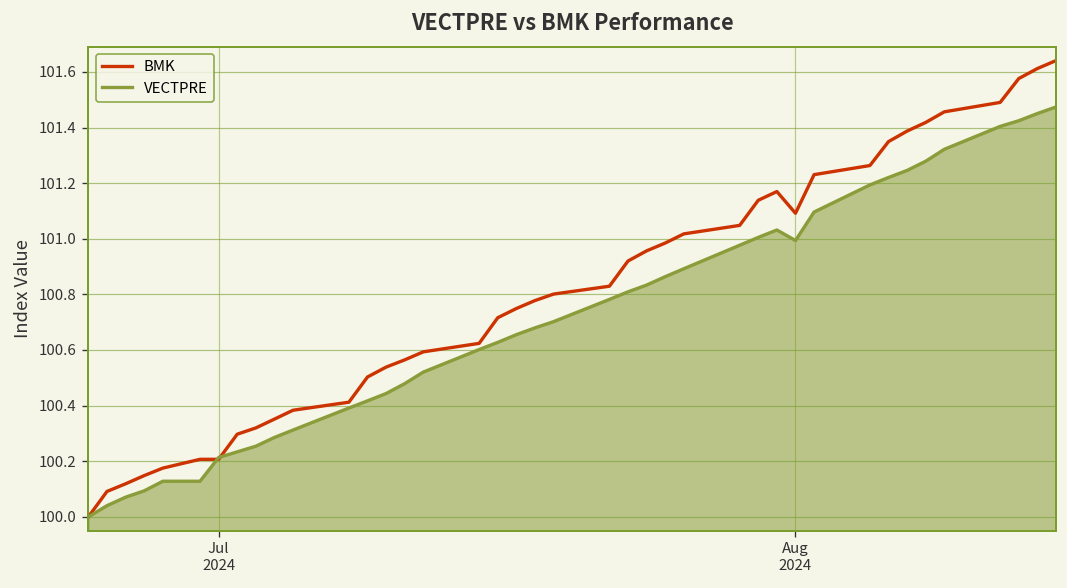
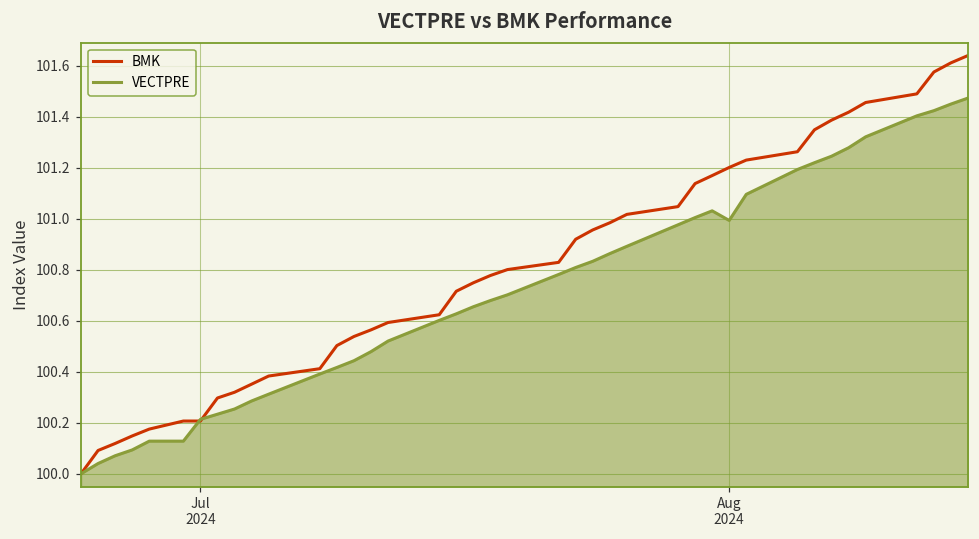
  {
    "BMK": {
-     "Aug 2024": 101.09
+     "Aug 2024": 101.20
    },
    "VECTPRE": {
      "Aug 2024": 100.99
    }
  }
